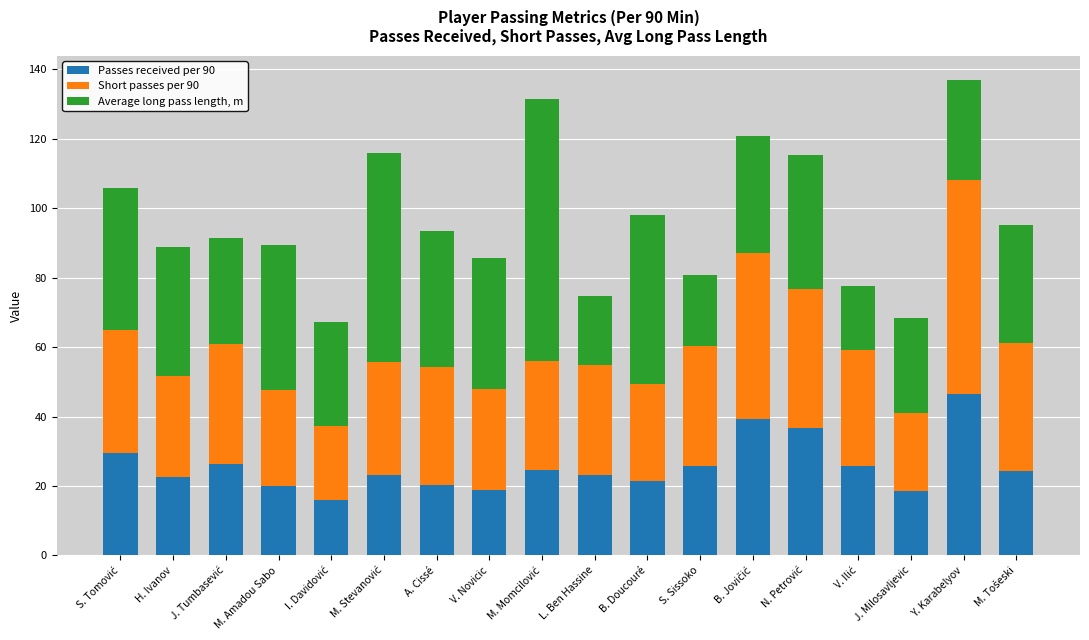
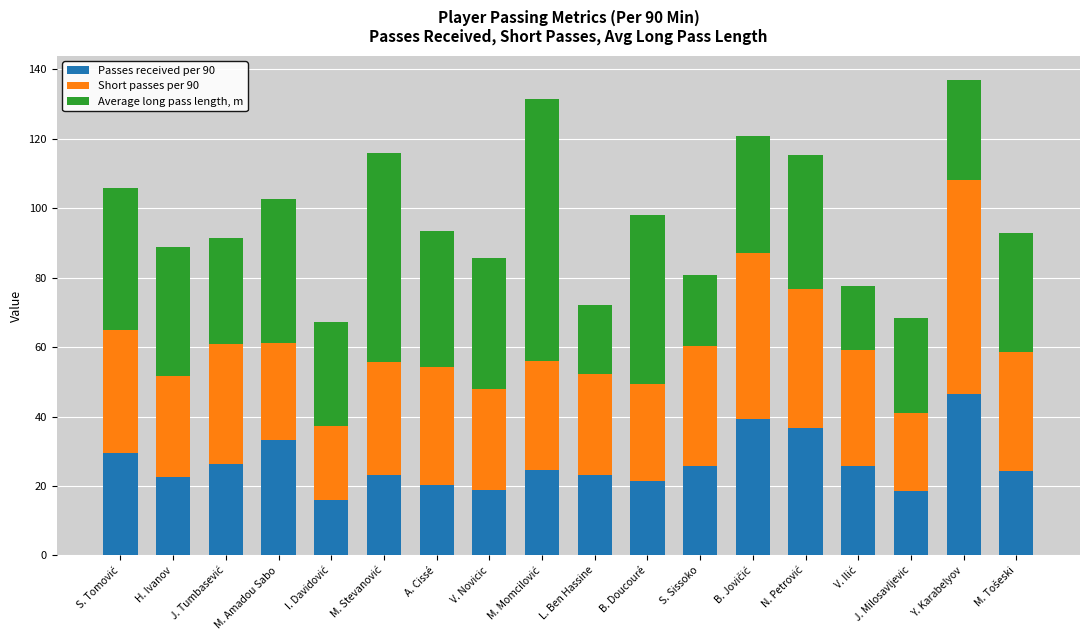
  {
    "Passes received per 90": {
      "S. Tomović": 29,
      "H. Ivanov": 23,
      "J. Tumbasević": 26,
-     "M. Amadou Sabo": 20,
+     "M. Amadou Sabo": 33,
      "I. Davidović": 16,
      "M. Stevanović": 23,
      "A. Cissé": 20,
      "V. Novicic": 19,
      "M. Momcilović": 25,
      "L. Ben Hassine": 23,
      "B. Doucouré": 21,
      "S. Sissoko": 26,
      "B. Jovičić": 39,
      "N. Petrović": 37,
      "V. Ilić": 26,
      "J. Milosavljevic": 18,
      "Y. Karabelyov": 46,
      "M. Tošeski": 24
    },
    "Short passes per 90": {
      "S. Tomović": 36,
      "H. Ivanov": 29,
      "J. Tumbasević": 34,
      "M. Amadou Sabo": 28,
      "I. Davidović": 21,
      "M. Stevanović": 32,
      "A. Cissé": 34,
      "V. Novicic": 29,
      "M. Momcilović": 31,
-     "L. Ben Hassine": 32,
+     "L. Ben Hassine": 29,
      "B. Doucouré": 28,
      "S. Sissoko": 34,
      "B. Jovičić": 48,
      "N. Petrović": 40,
      "V. Ilić": 33,
      "J. Milosavljevic": 23,
      "Y. Karabelyov": 62,
-     "M. Tošeski": 37
+     "M. Tošeski": 34
    },
    "Average long pass length, m": {
      "S. Tomović": 41,
      "H. Ivanov": 37,
      "J. Tumbasević": 31,
      "M. Amadou Sabo": 42,
      "I. Davidović": 30,
      "M. Stevanović": 60,
      "A. Cissé": 39,
      "V. Novicic": 38,
      "M. Momcilović": 76,
      "L. Ben Hassine": 20,
      "B. Doucouré": 49,
      "S. Sissoko": 20,
      "B. Jovičić": 34,
      "N. Petrović": 39,
      "V. Ilić": 18,
      "J. Milosavljevic": 27,
      "Y. Karabelyov": 29,
      "M. Tošeski": 34
    }
  }
